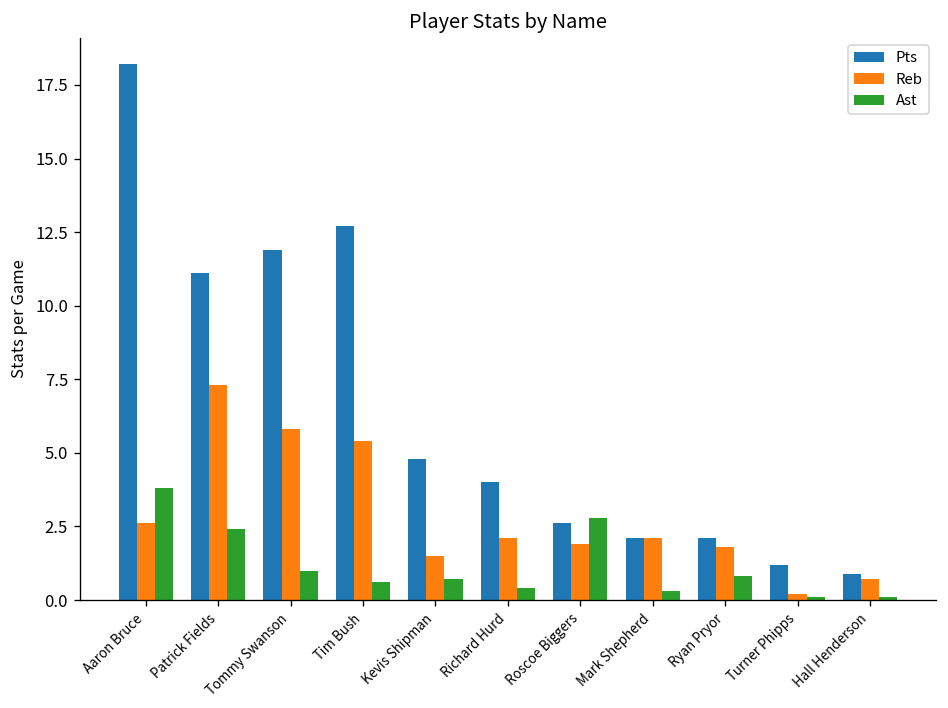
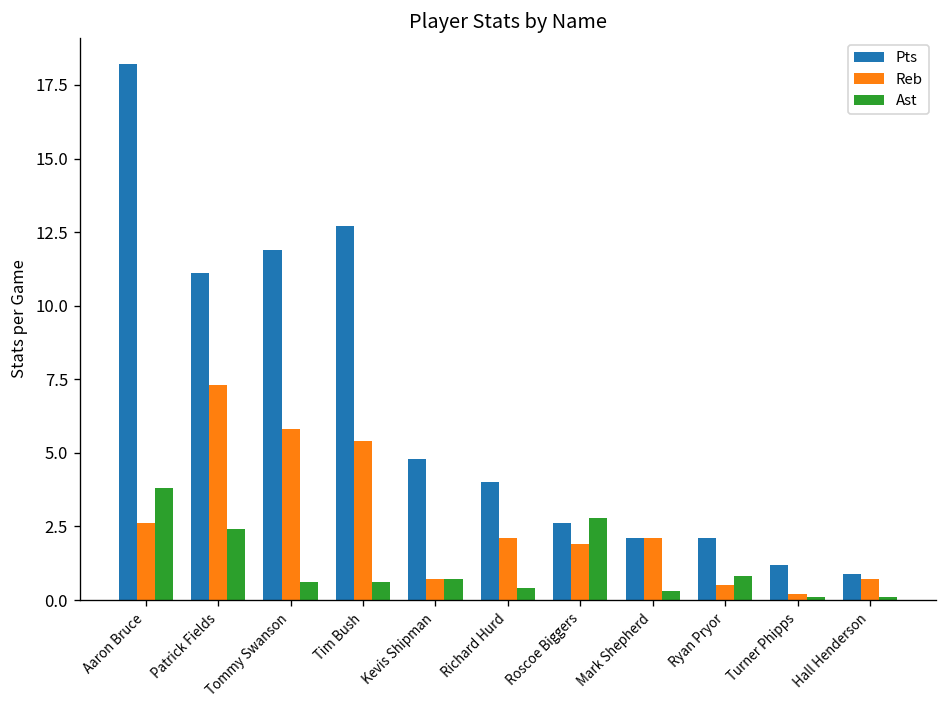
  {
    "Pts": {
      "Aaron Bruce": 18.2,
      "Patrick Fields": 11.1,
      "Tommy Swanson": 11.9,
      "Tim Bush": 12.7,
      "Kevis Shipman": 4.8,
      "Richard Hurd": 4.0,
      "Roscoe Biggers": 2.6,
      "Mark Shepherd": 2.1,
      "Ryan Pryor": 2.1,
      "Turner Phipps": 1.2,
      "Hall Henderson": 0.9
    },
    "Reb": {
      "Aaron Bruce": 2.6,
      "Patrick Fields": 7.3,
      "Tommy Swanson": 5.8,
      "Tim Bush": 5.4,
-     "Kevis Shipman": 1.5,
+     "Kevis Shipman": 0.7,
      "Richard Hurd": 2.1,
      "Roscoe Biggers": 1.9,
      "Mark Shepherd": 2.1,
-     "Ryan Pryor": 1.8,
+     "Ryan Pryor": 0.5,
      "Turner Phipps": 0.2,
      "Hall Henderson": 0.7
    },
    "Ast": {
      "Aaron Bruce": 3.8,
      "Patrick Fields": 2.4,
-     "Tommy Swanson": 1.0,
+     "Tommy Swanson": 0.6,
      "Tim Bush": 0.6,
      "Kevis Shipman": 0.7,
      "Richard Hurd": 0.4,
      "Roscoe Biggers": 2.8,
      "Mark Shepherd": 0.3,
      "Ryan Pryor": 0.8
    }
  }
